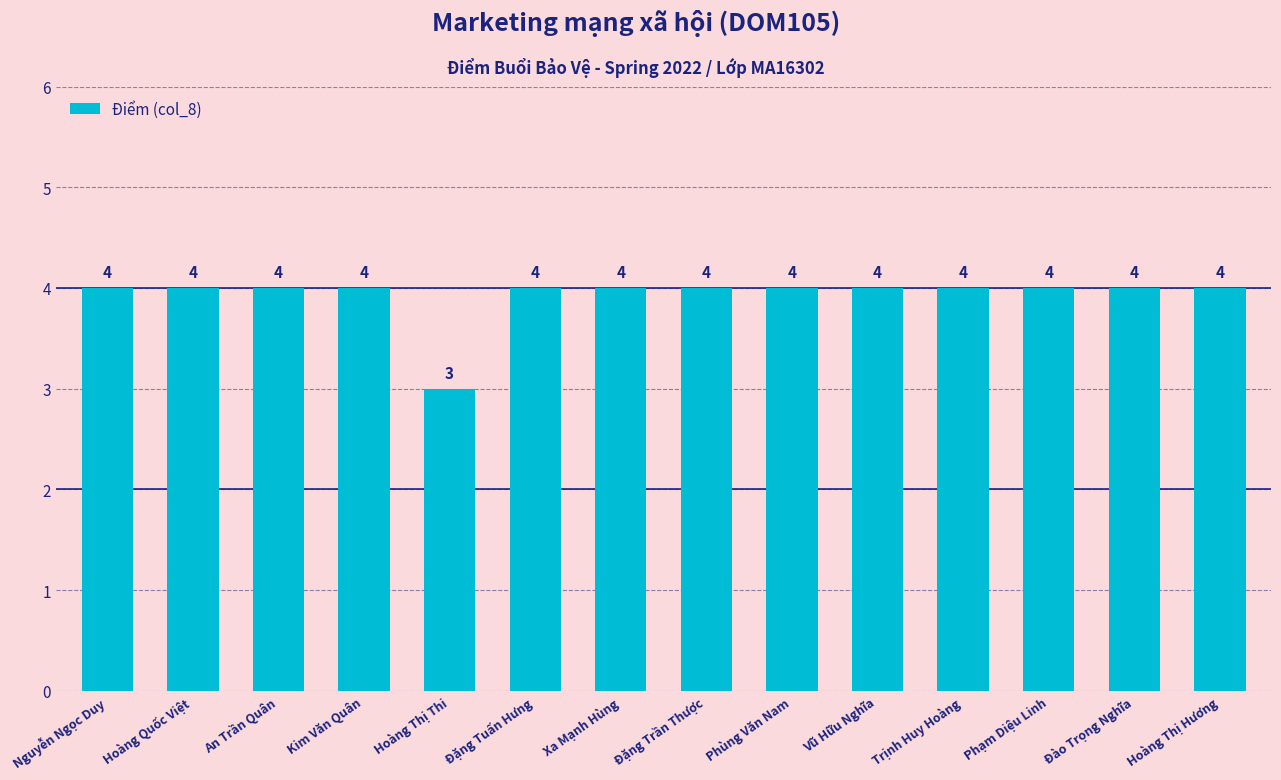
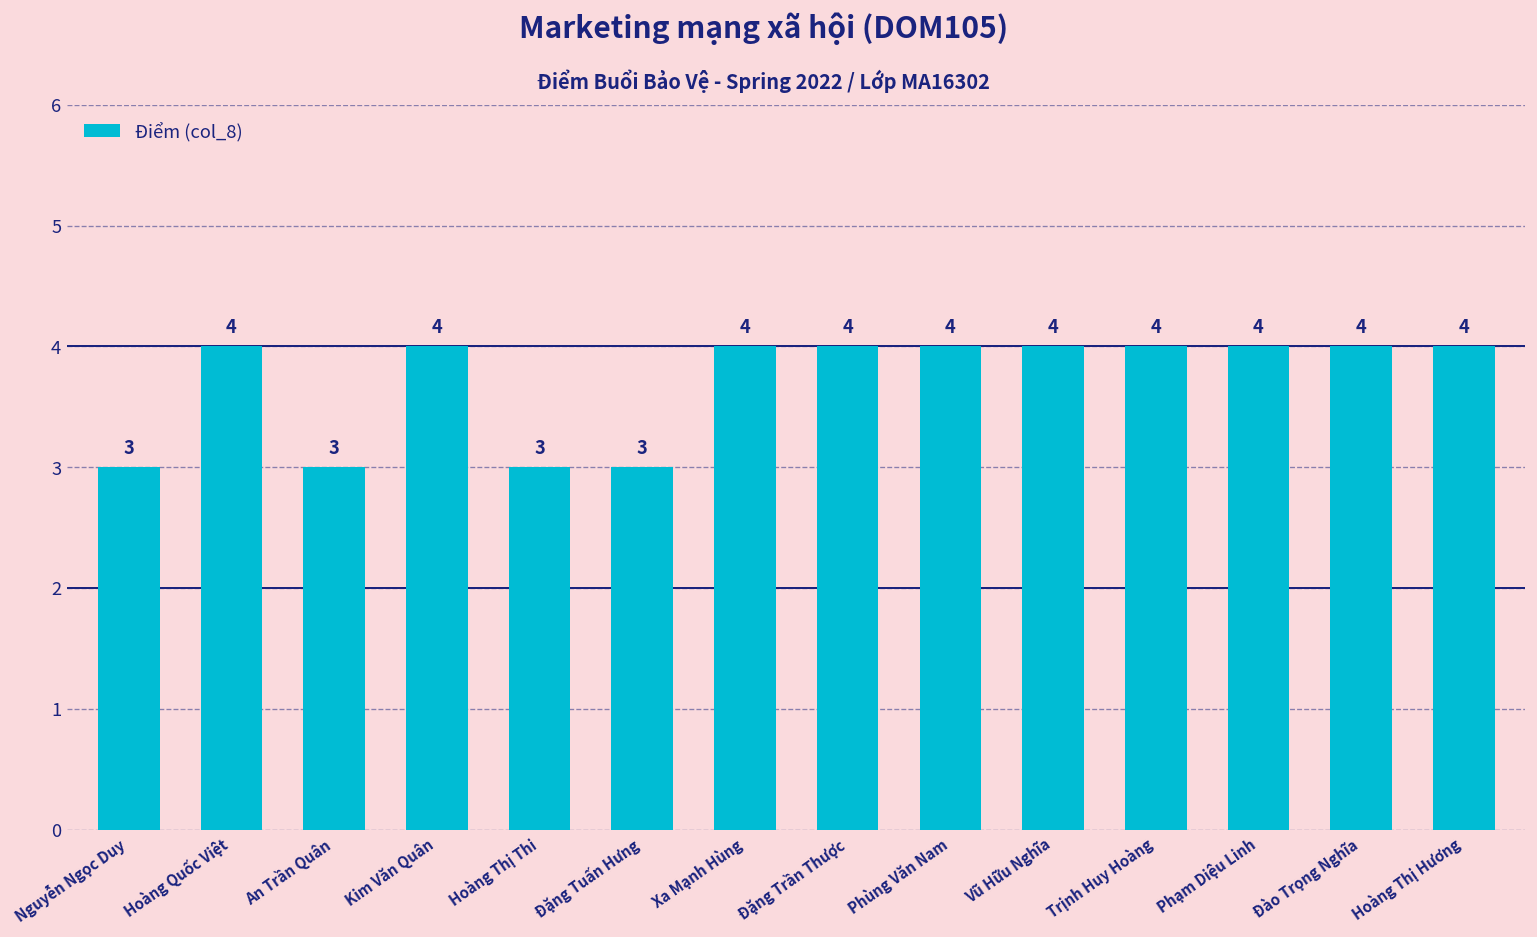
  {
-   "Nguyễn Ngọc Duy": 4,
+   "Nguyễn Ngọc Duy": 3,
    "Hoàng Quốc Việt": 4,
-   "An Trần Quân": 4,
+   "An Trần Quân": 3,
    "Kim Văn Quân": 4,
    "Hoàng Thị Thi": 3,
-   "Đặng Tuấn Hưng": 4,
+   "Đặng Tuấn Hưng": 3,
    "Xa Mạnh Hùng": 4,
    "Đặng Trần Thược": 4,
    "Phùng Văn Nam": 4,
    "Vũ Hữu Nghĩa": 4,
    "Trịnh Huy Hoàng": 4,
    "Phạm Diệu Linh": 4,
    "Đào Trọng Nghĩa": 4,
    "Hoàng Thị Hương": 4
  }
